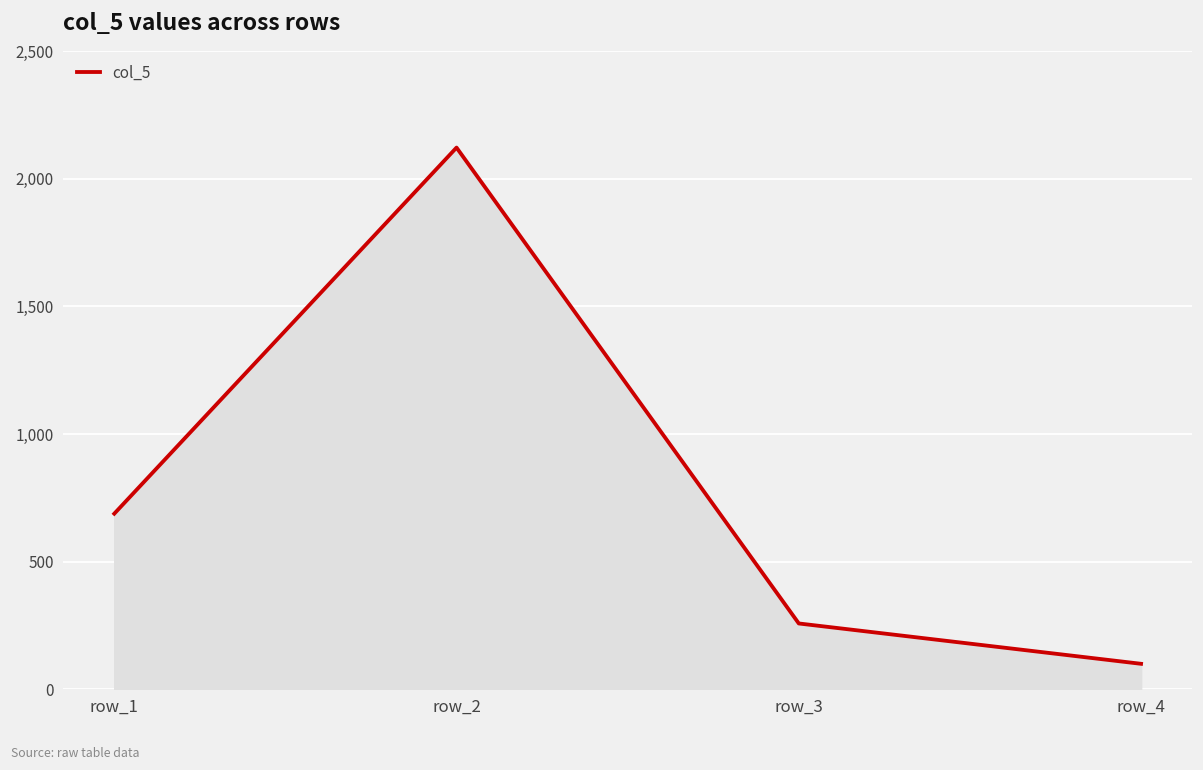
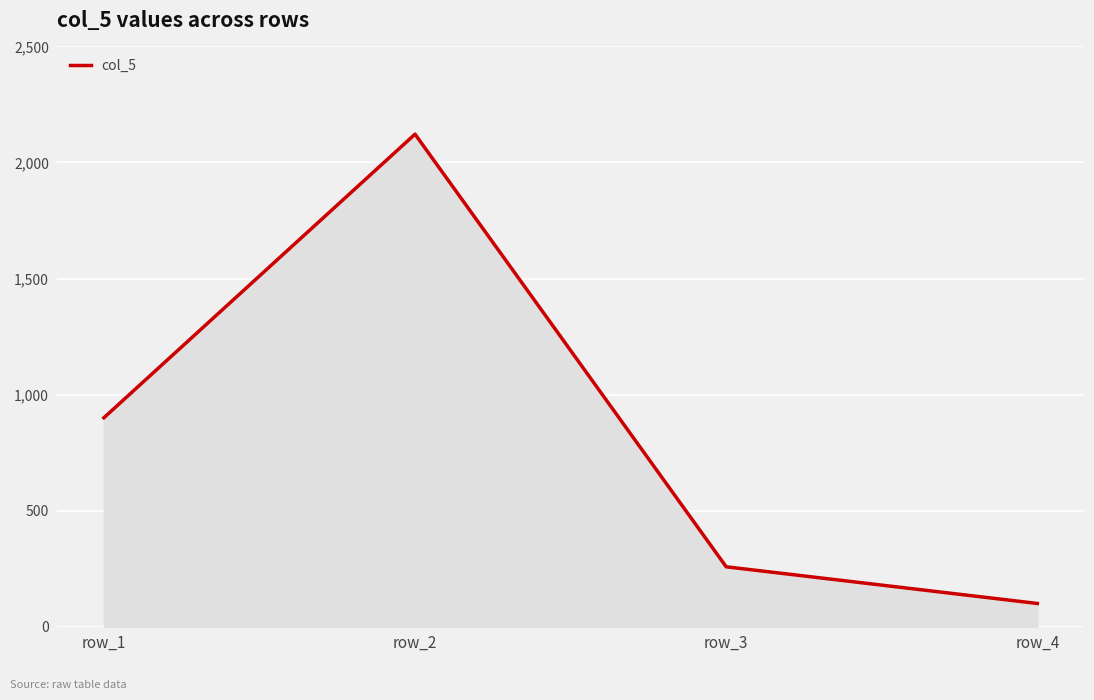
  {
-   "row_1": "690",
+   "row_1": "900",
    "row_2": "2,120",
    "row_3": "260",
    "row_4": "100"
  }
